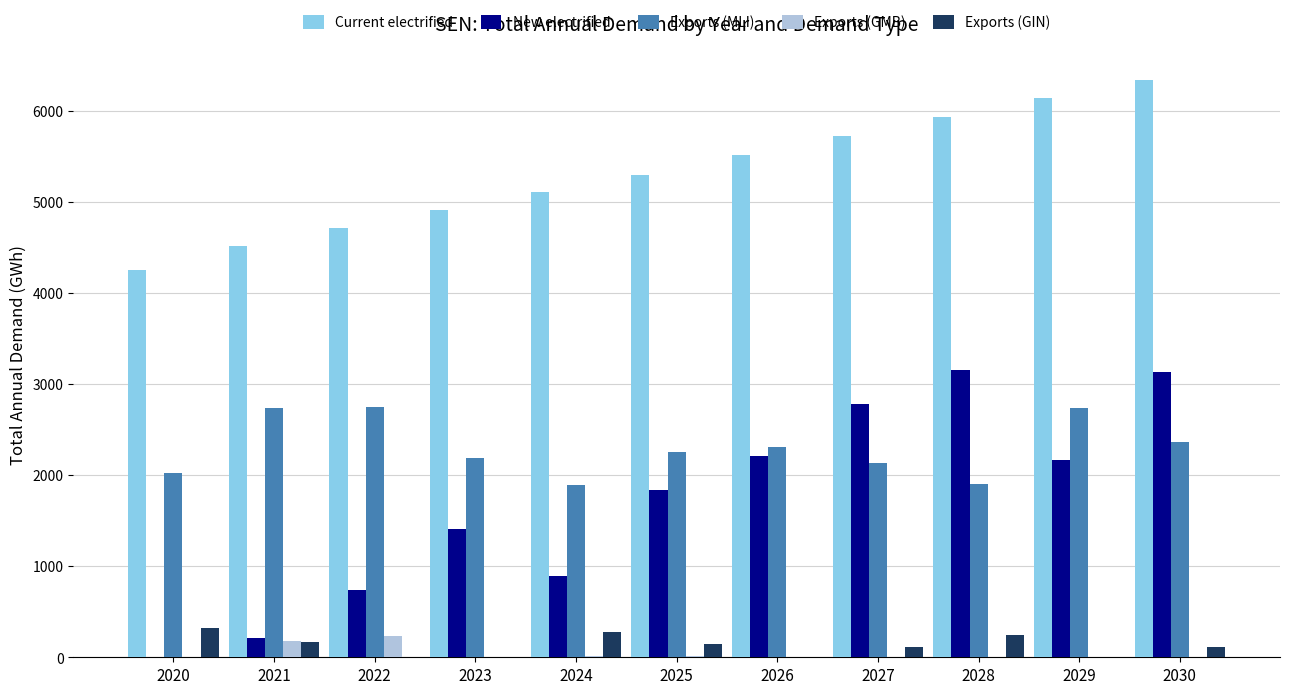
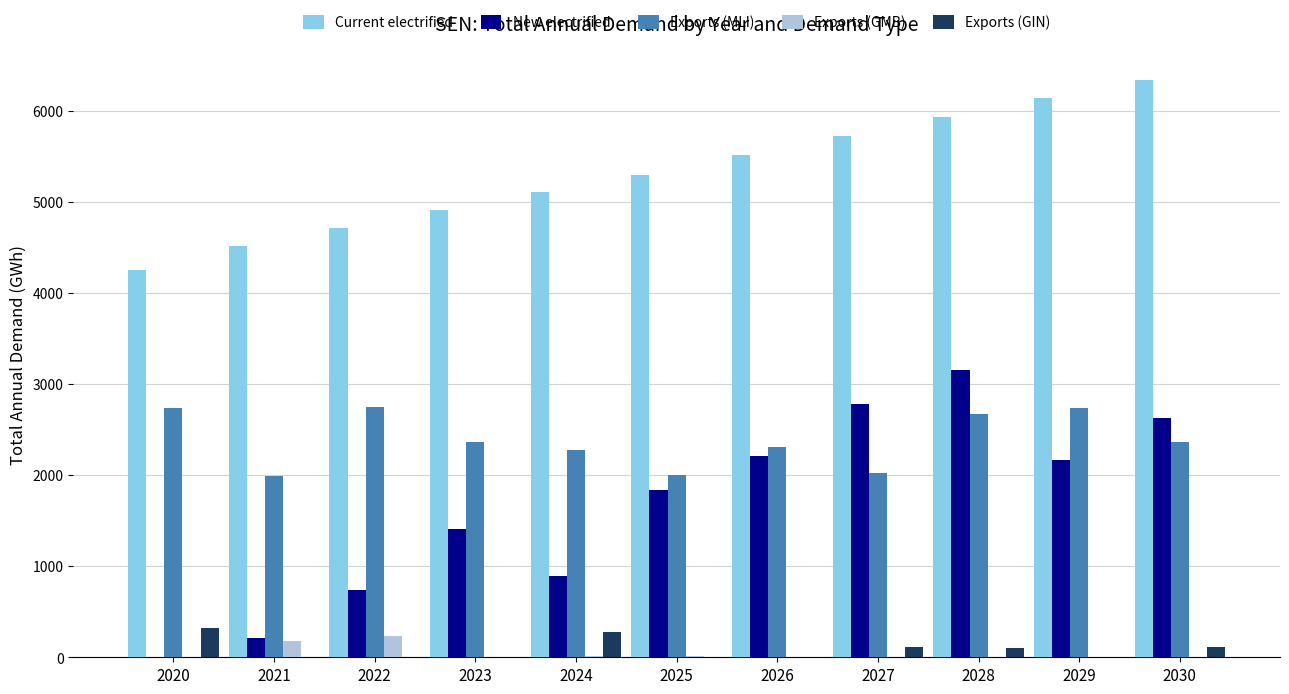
  {
    "New electrified": {
      "2020": 0,
      "2021": 200,
      "2022": 700,
      "2023": 1400,
      "2024": 900,
      "2025": 1800,
      "2026": 2200,
      "2027": 2800,
      "2028": 3200,
      "2029": 2200,
-     "2030": 3100
+     "2030": 2600
    },
    "Exports (MLI)": {
-     "2020": 2000,
-     "2021": 2700,
+     "2020": 2700,
+     "2021": 2000,
      "2022": 2800,
-     "2023": 2200,
-     "2024": 1900,
-     "2025": 2300,
+     "2023": 2400,
+     "2024": 2300,
+     "2025": 2000,
      "2026": 2300,
-     "2027": 2100,
-     "2028": 1900,
+     "2027": 2000,
+     "2028": 2700,
      "2029": 2700,
      "2030": 2400
    },
    "Exports (GIN)": {
      "2020": 300,
-     "2021": 200,
+     "2021": 0,
      "2022": 0,
      "2023": 0,
      "2024": 300,
-     "2025": 100,
+     "2025": 0,
      "2026": 0,
      "2027": 100,
-     "2028": 200,
+     "2028": 100,
      "2029": 0,
      "2030": 100
    }
  }
